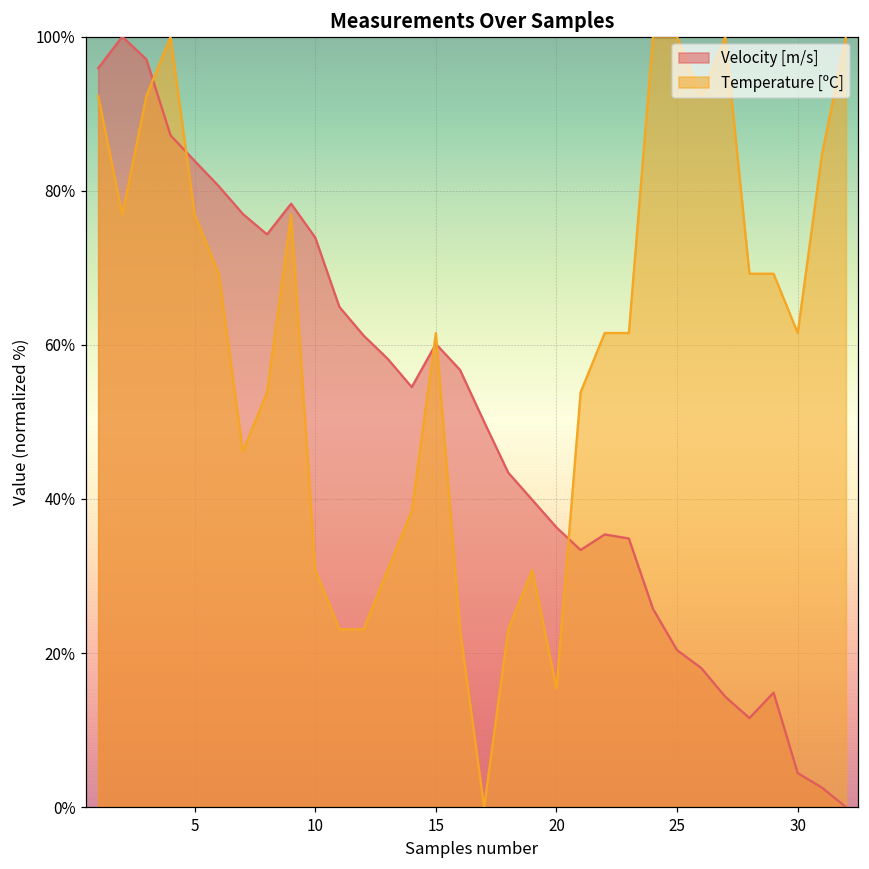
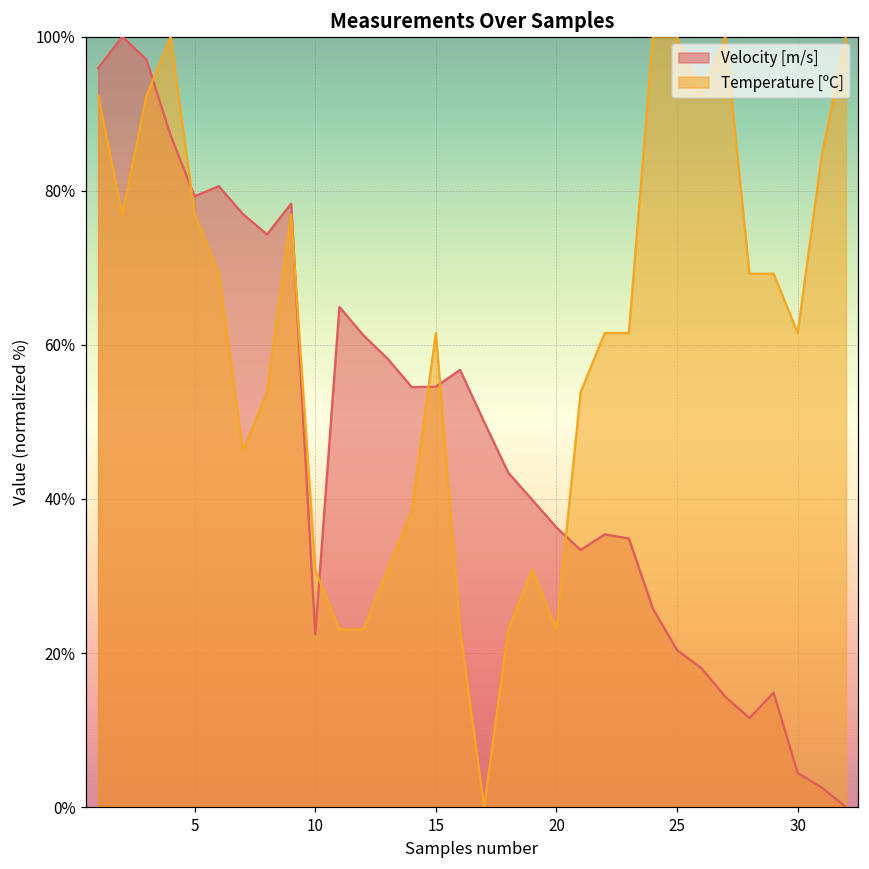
  {
    "Velocity [m/s]": {
-     "5": "84%",
-     "10": "74%",
-     "15": "60%",
+     "5": "79%",
+     "10": "22%",
+     "15": "55%",
      "20": "36%",
      "25": "20%",
      "30": "4%"
    },
    "Temperature [ºC]": {
      "5": "77%",
      "10": "31%",
      "15": "62%",
-     "20": "15%",
+     "20": "23%",
      "25": "100%",
      "30": "62%"
    }
  }
